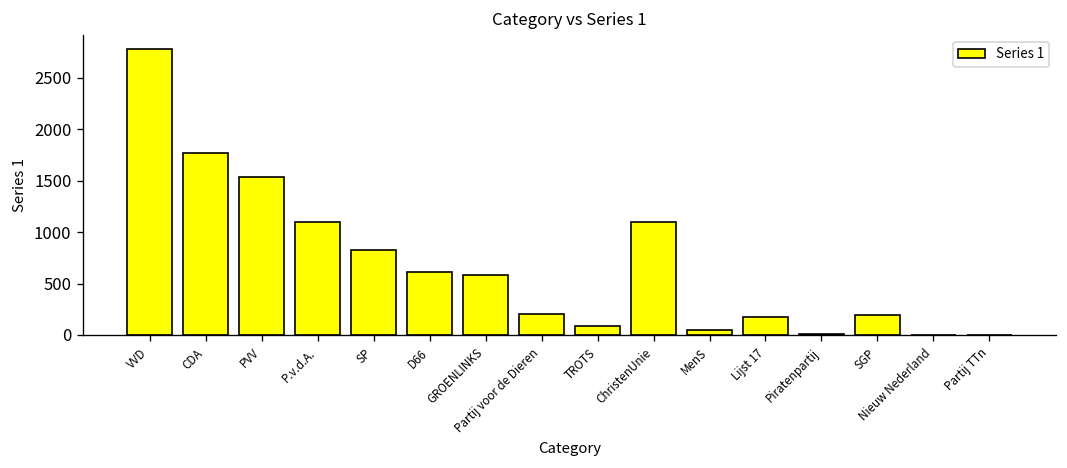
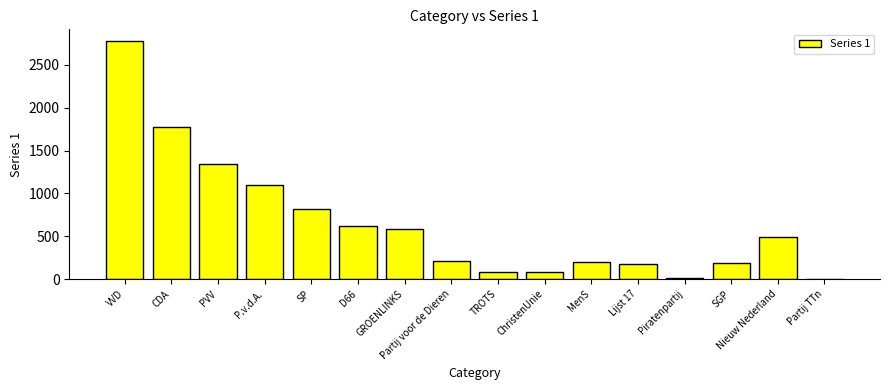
  {
    "VVD": 2800,
    "CDA": 1800,
-   "PVV": 1500,
+   "PVV": 1300,
    "P.v.d.A.": 1100,
    "SP": 800,
    "D66": 600,
    "GROENLINKS": 600,
    "Partij voor de Dieren": 200,
    "TROTS": 100,
-   "ChristenUnie": 1100,
-   "MenS": 0,
+   "ChristenUnie": 100,
+   "MenS": 200,
    "Lijst 17": 200,
    "SGP": 200,
-   "Nieuw Nederland": 0
+   "Nieuw Nederland": 500
  }
